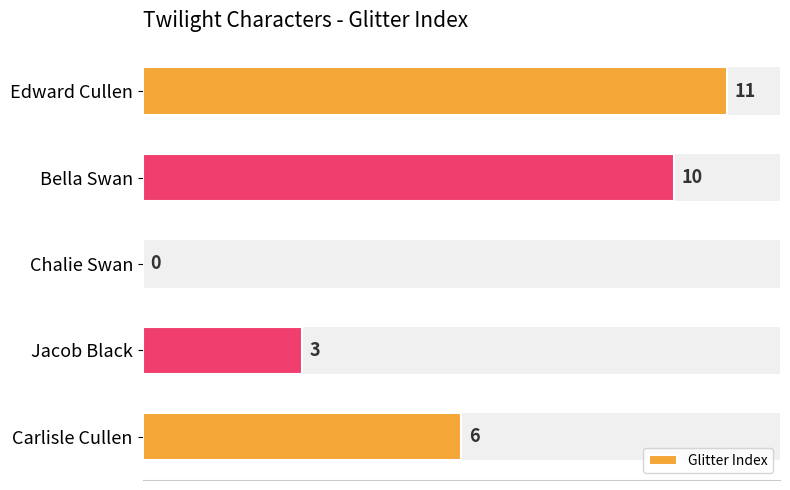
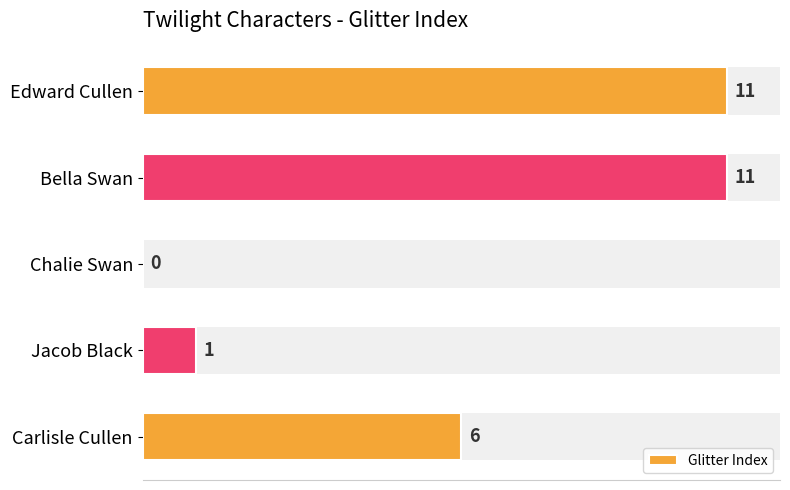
  {
    "Glitter Index": {
-     "Bella Swan": 10,
+     "Bella Swan": 11,
      "Chalie Swan": 0,
-     "Jacob Black": 3
+     "Jacob Black": 1
    }
  }
